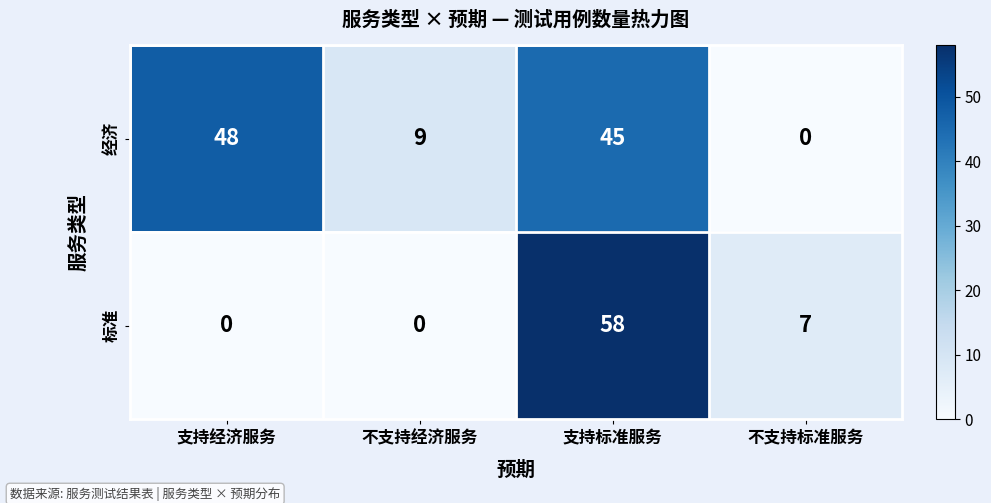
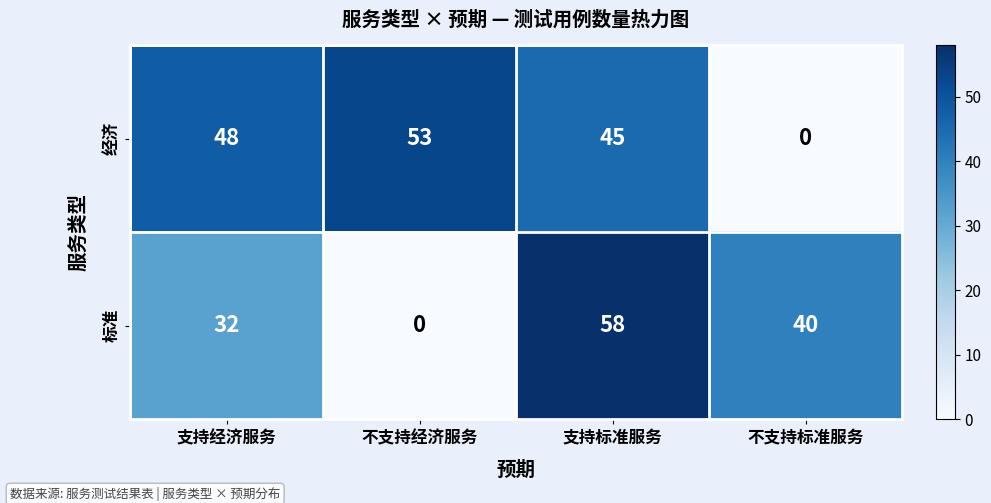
  {
    "经济": {
      "支持经济服务": 48,
-     "不支持经济服务": 9,
+     "不支持经济服务": 53,
      "支持标准服务": 45,
      "不支持标准服务": 0
    },
    "标准": {
-     "支持经济服务": 0,
+     "支持经济服务": 32,
      "不支持经济服务": 0,
      "支持标准服务": 58,
-     "不支持标准服务": 7
+     "不支持标准服务": 40
    }
  }
